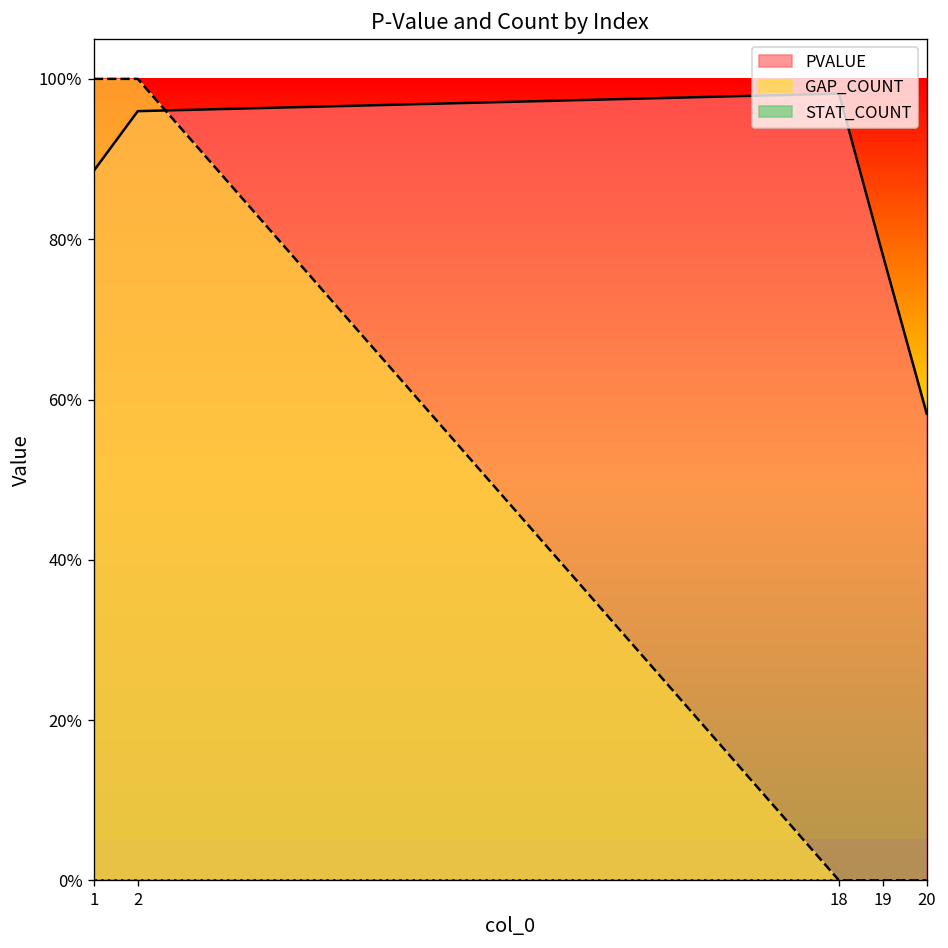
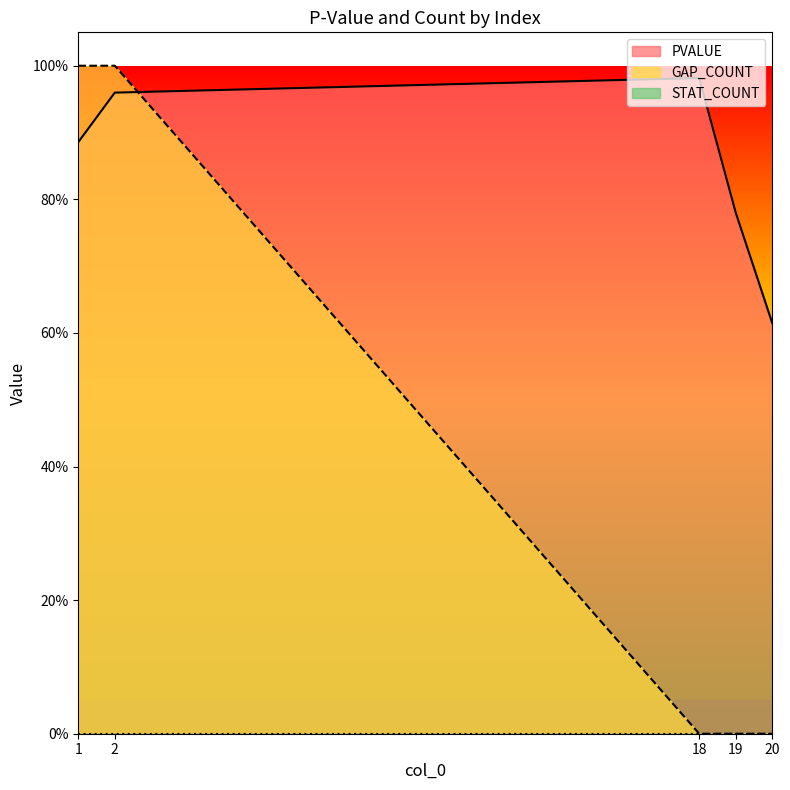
  {
    "PVALUE": {
      "1": "89%",
      "2": "96%",
      "19": "78%",
-     "20": "58%"
+     "20": "61%"
    },
    "GAP_COUNT": {
      "1": "100%",
      "2": "100%"
    }
  }
